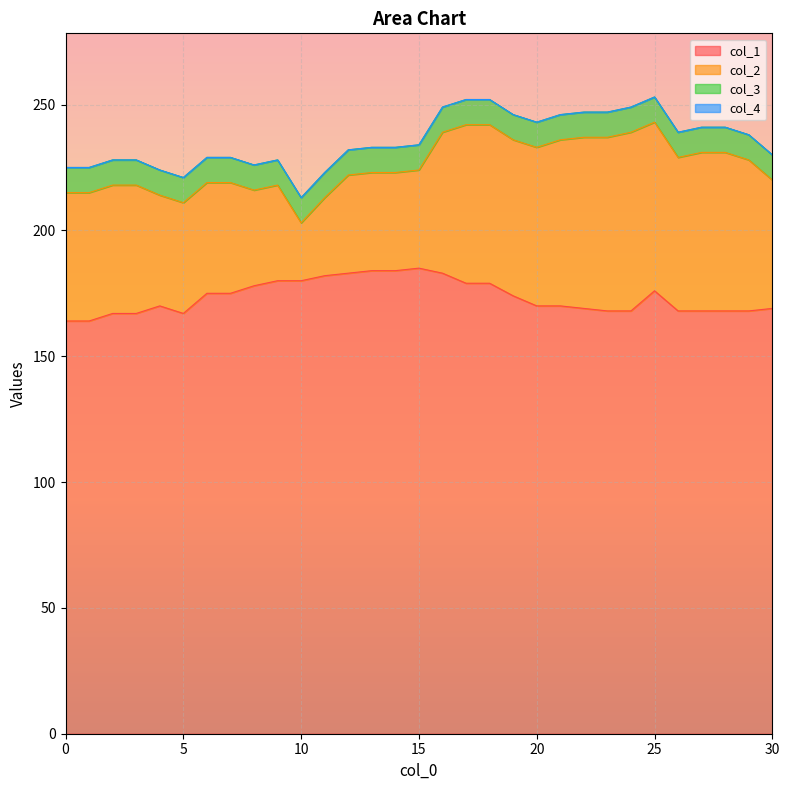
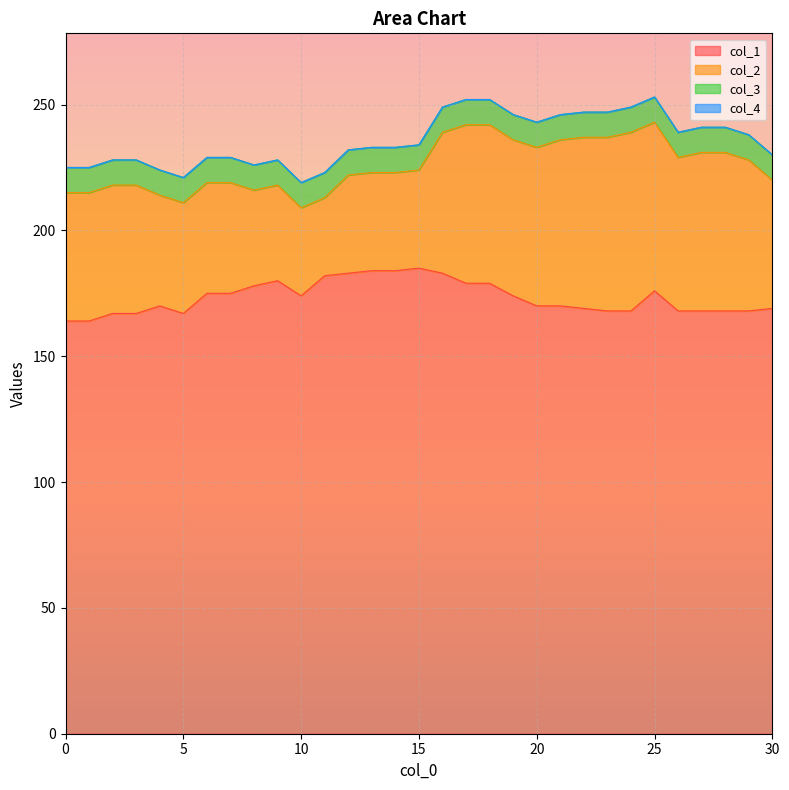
  {
    "col_1": {
      "0": 164,
      "5": 167,
-     "10": 180,
+     "10": 174,
      "15": 185,
      "20": 170,
      "25": 176,
      "30": 169
    },
    "col_2": {
      "0": 51,
      "5": 44,
-     "10": 23,
+     "10": 35,
      "15": 39,
      "20": 63,
      "25": 67,
      "30": 51
    }
  }
